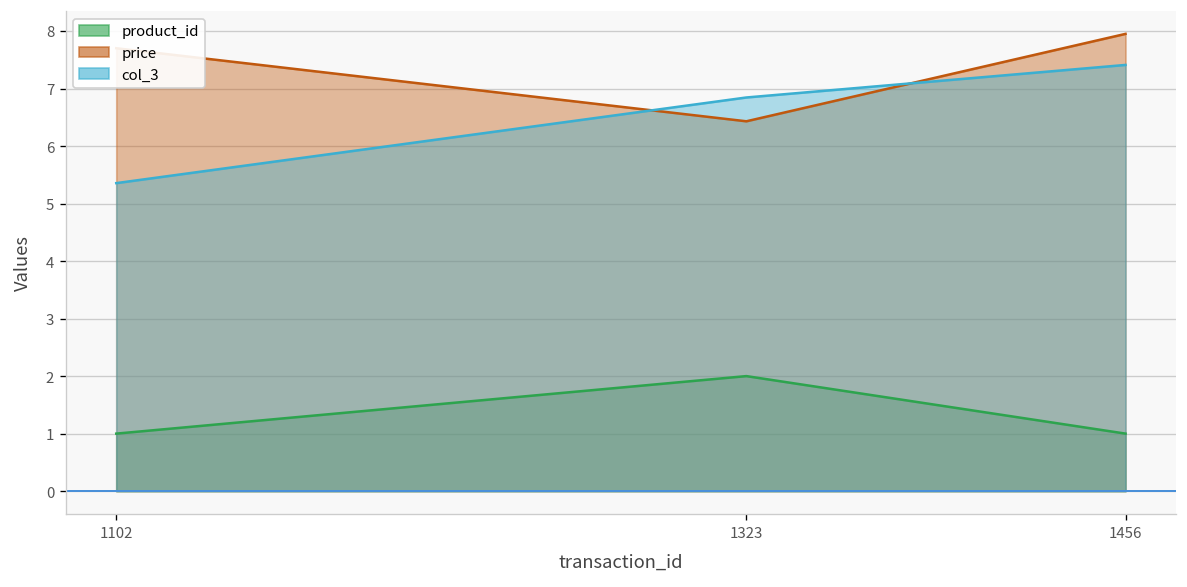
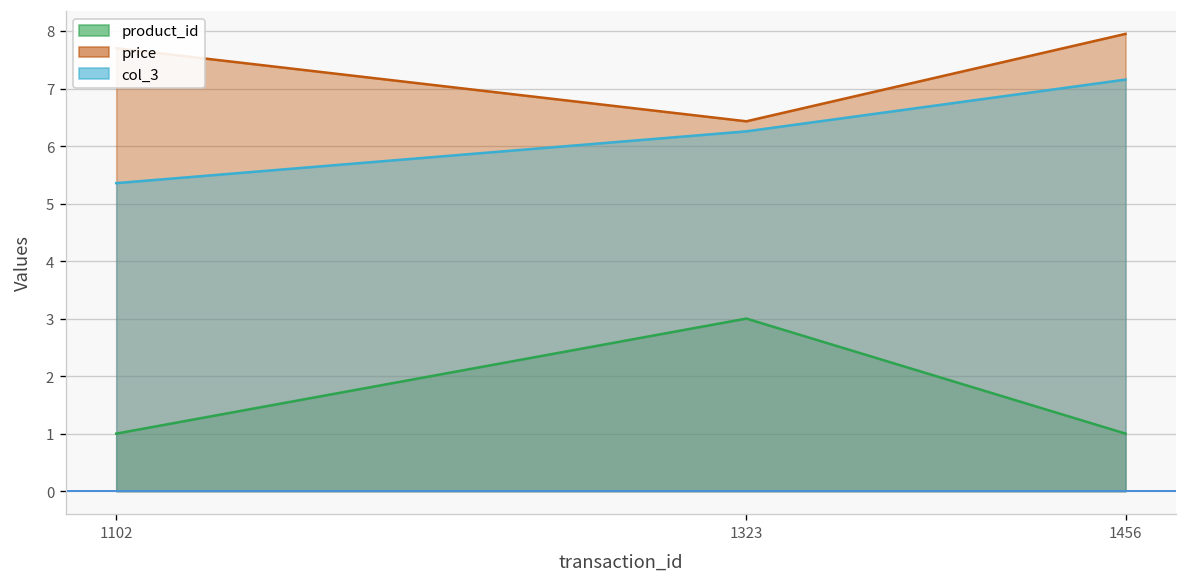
  {
    "product_id": {
      "1102": 1,
-     "1323": 2,
+     "1323": 3,
      "1456": 1
    },
    "price": {
      "1323": 6.4,
      "1456": 8.0
    },
    "col_3": {
      "1102": 5.4,
-     "1323": 6.8,
-     "1456": 7.4
+     "1323": 6.3,
+     "1456": 7.2
    }
  }
